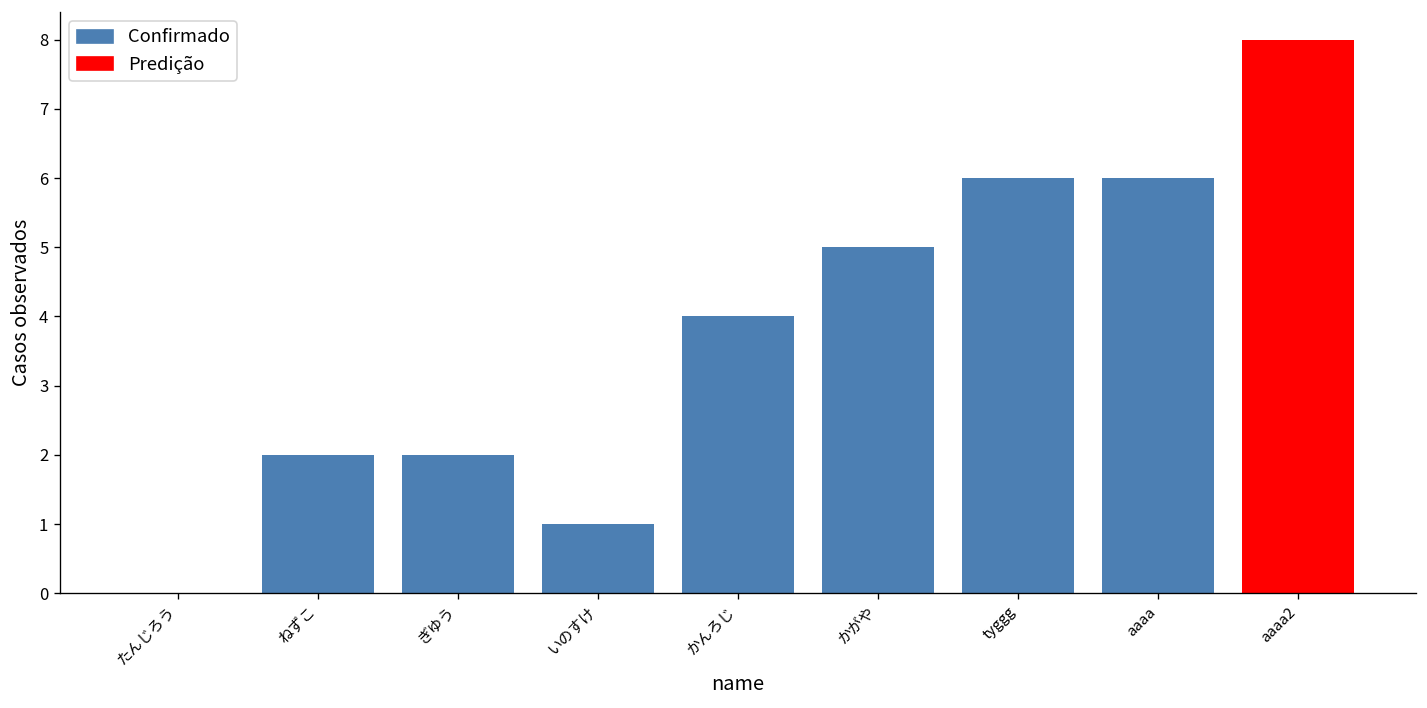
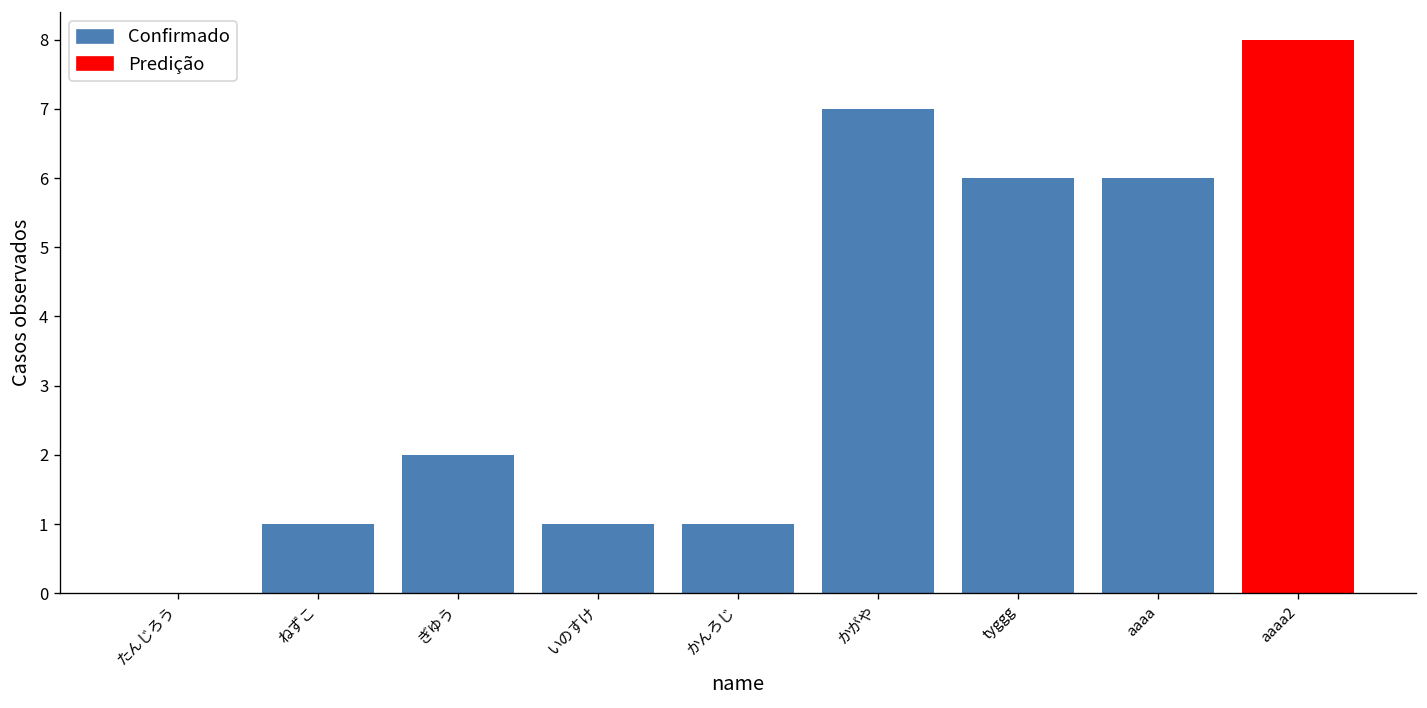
  {
    "Confirmado": {
      "たんじろう": 0,
-     "ねずこ": 2,
+     "ねずこ": 1,
      "ぎゆう": 2,
      "いのすけ": 1,
-     "かんろじ": 4,
-     "かがや": 5,
+     "かんろじ": 1,
+     "かがや": 7,
      "tyggg": 6,
      "aaaa": 6
    },
    "Predição": {
      "aaaa2": 8
    }
  }
